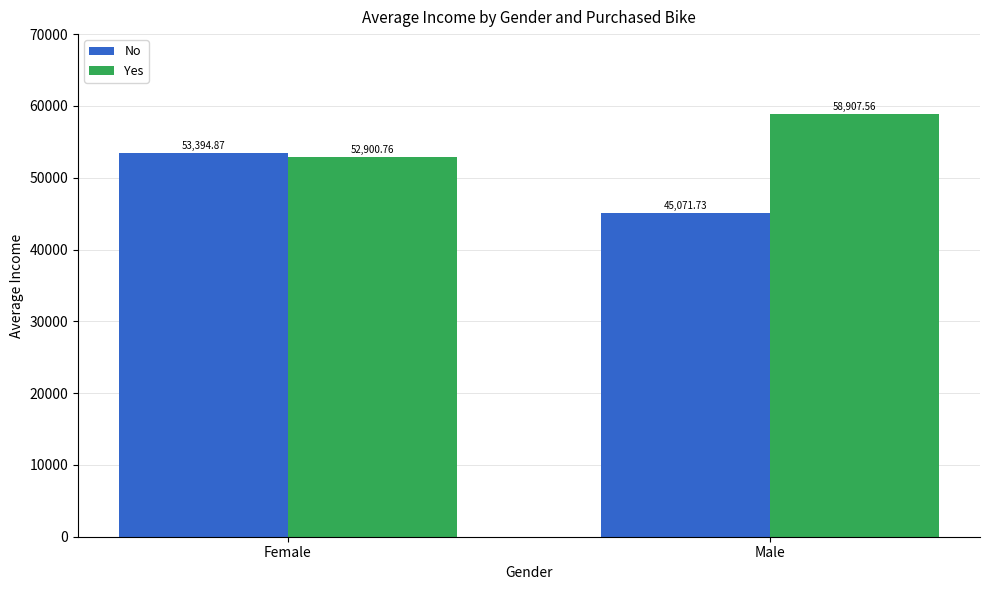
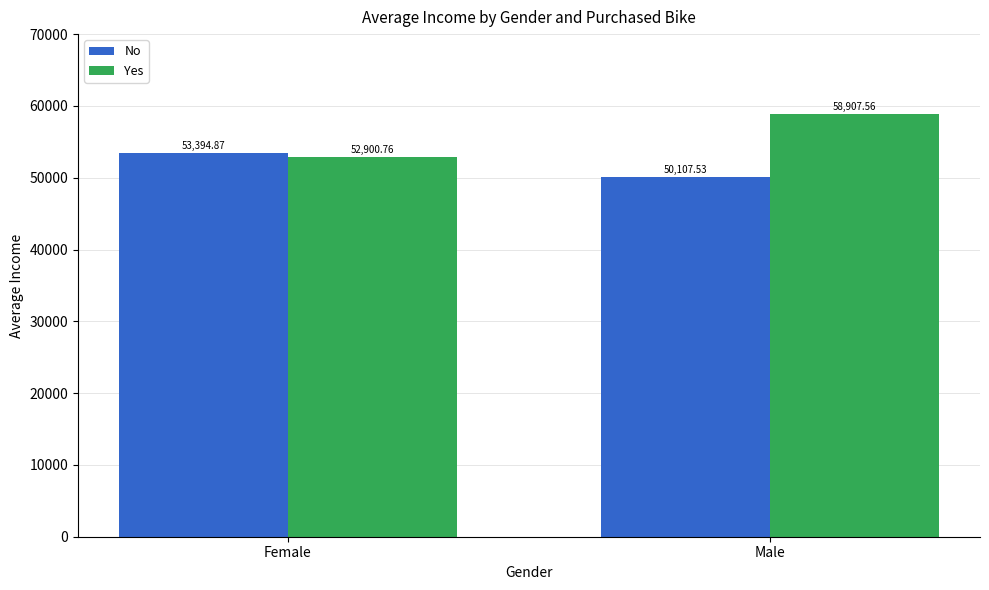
  {
    "No": {
      "Female": "53,394.87",
-     "Male": "45,071.73"
+     "Male": "50,107.53"
    },
    "Yes": {
      "Female": "52,900.76",
      "Male": "58,907.56"
    }
  }
